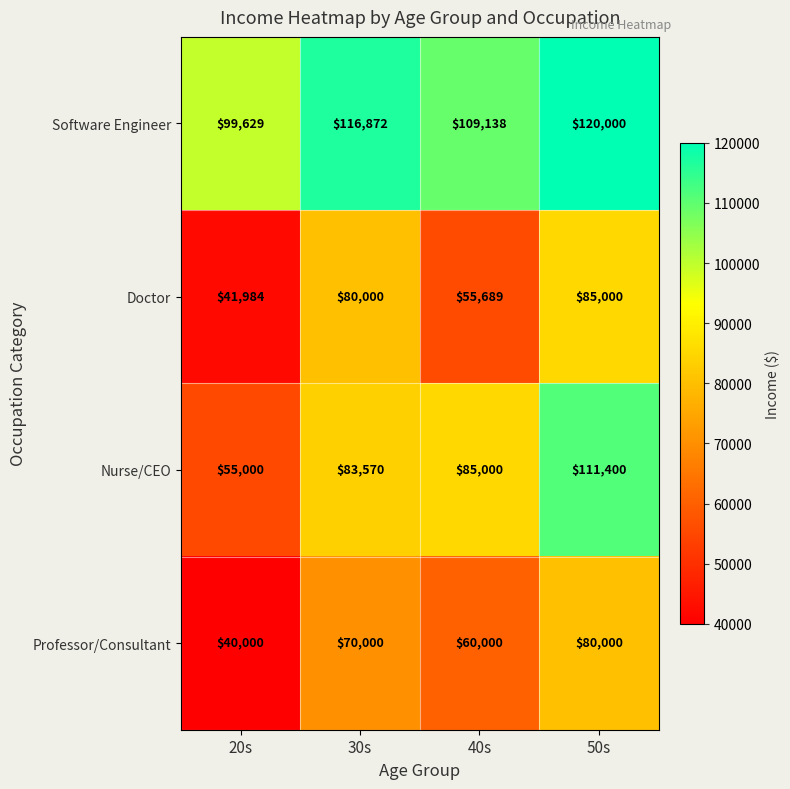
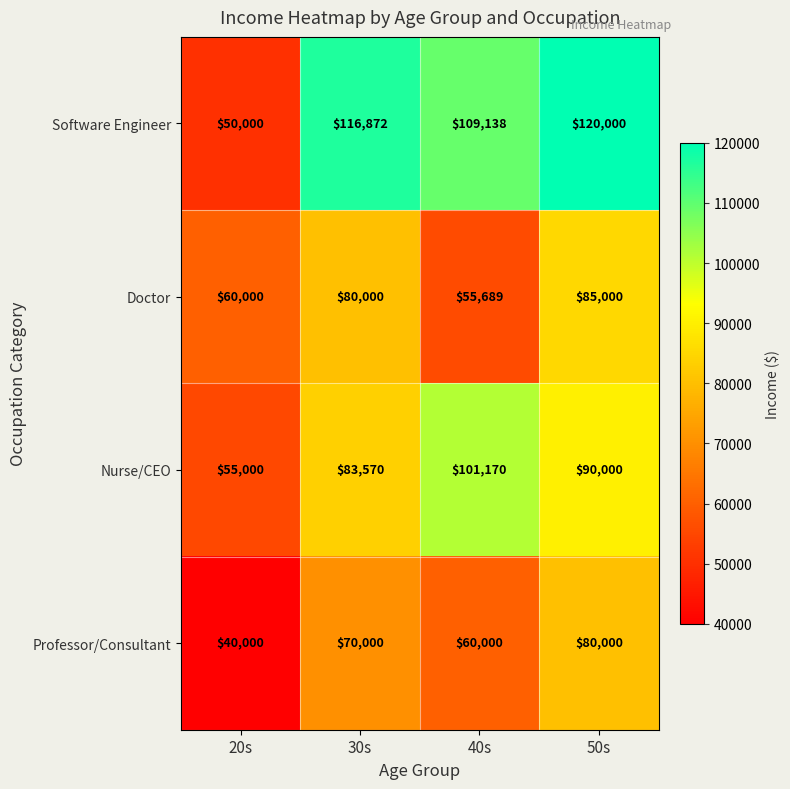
  {
    "Software Engineer": {
-     "20s": "$99,629",
+     "20s": "$50,000",
      "30s": "$116,872",
      "40s": "$109,138",
      "50s": "$120,000"
    },
    "Doctor": {
-     "20s": "$41,984",
+     "20s": "$60,000",
      "30s": "$80,000",
      "40s": "$55,689",
      "50s": "$85,000"
    },
    "Nurse/CEO": {
      "20s": "$55,000",
      "30s": "$83,570",
-     "40s": "$85,000",
-     "50s": "$111,400"
+     "40s": "$101,170",
+     "50s": "$90,000"
    },
    "Professor/Consultant": {
      "20s": "$40,000",
      "30s": "$70,000",
      "40s": "$60,000",
      "50s": "$80,000"
    }
  }
